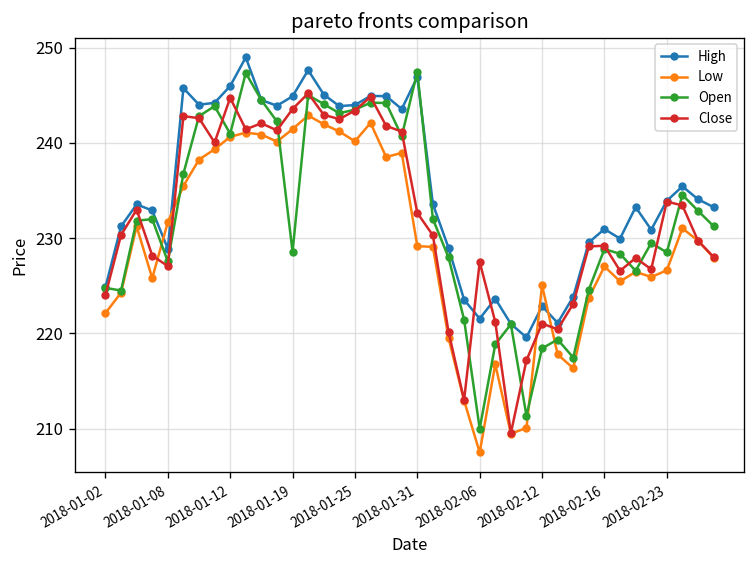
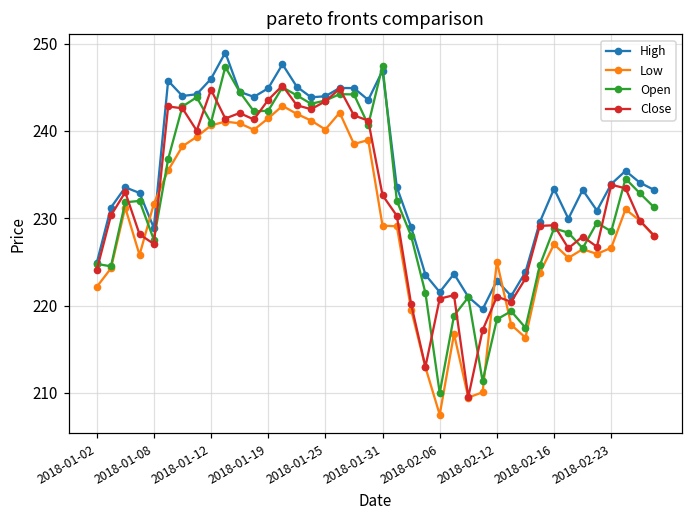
  {
    "High": {
      "2018-01-08": 229,
      "2018-01-12": 246,
      "2018-01-19": 245,
      "2018-01-25": 244,
      "2018-01-31": 247,
      "2018-02-06": 222,
      "2018-02-12": 223,
-     "2018-02-16": 231
+     "2018-02-16": 233
    },
    "Low": {
      "2018-01-02": 222,
      "2018-01-08": 232,
      "2018-01-19": 241,
      "2018-01-25": 240,
      "2018-01-31": 229,
      "2018-02-06": 208,
      "2018-02-12": 225,
      "2018-02-16": 227,
      "2018-02-23": 227
    },
    "Open": {
      "2018-01-08": 228,
-     "2018-01-19": 229,
+     "2018-01-19": 242,
      "2018-01-31": 247,
      "2018-02-06": 210,
      "2018-02-12": 218,
      "2018-02-16": 229,
      "2018-02-23": 229
    },
    "Close": {
      "2018-01-02": 224,
      "2018-01-08": 227,
      "2018-01-12": 245,
      "2018-01-19": 244,
      "2018-01-31": 233,
-     "2018-02-06": 228,
+     "2018-02-06": 221,
      "2018-02-12": 221,
      "2018-02-16": 229
    }
  }
